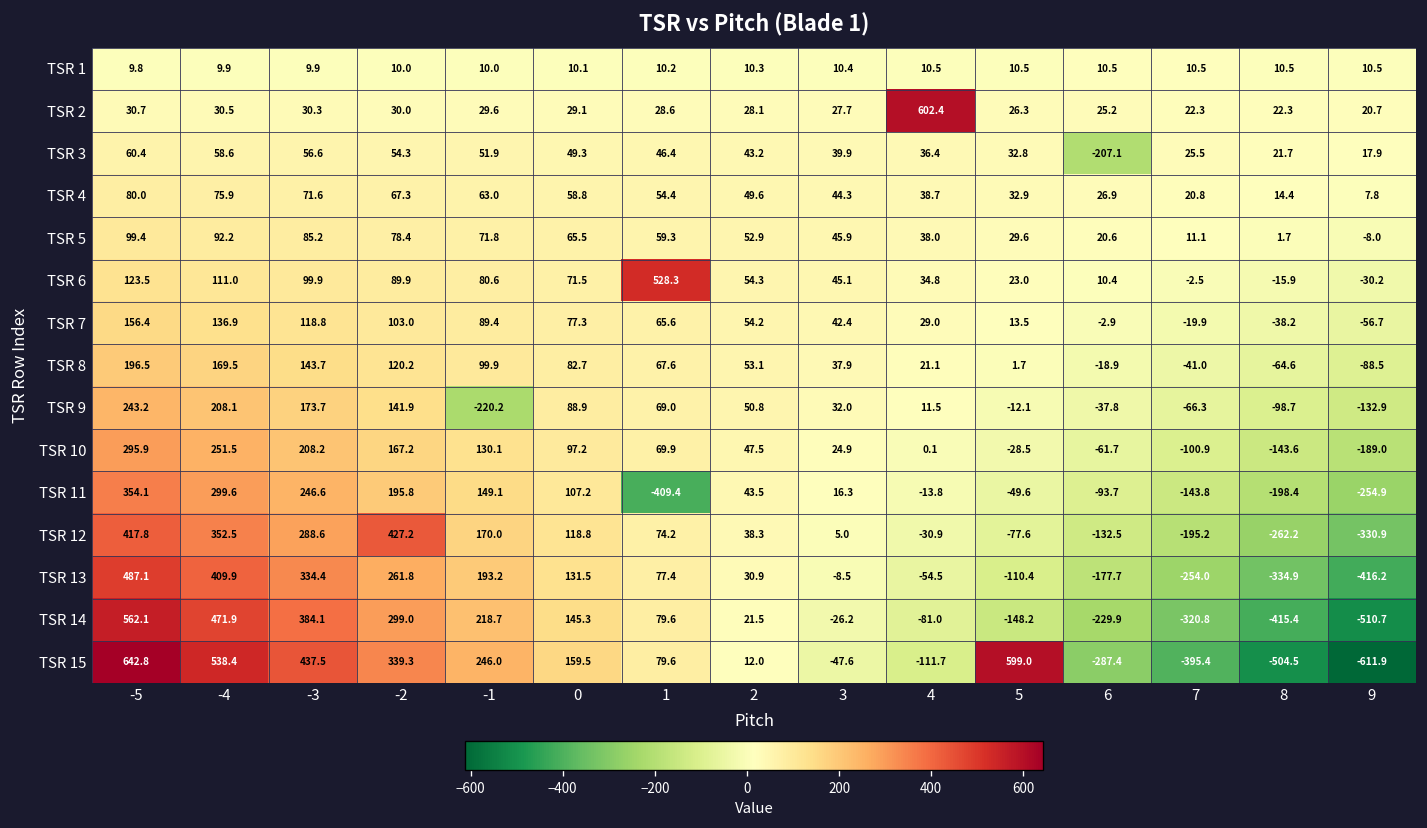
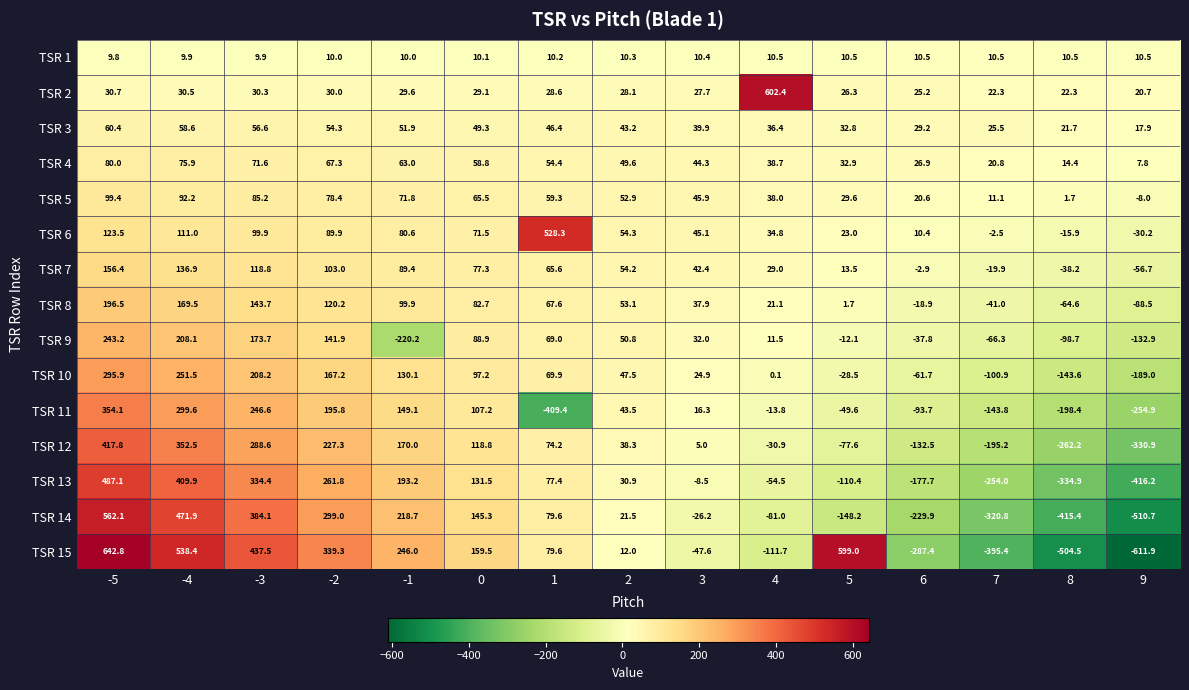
  {
    "TSR 3": {
      "-5": 60.4,
      "-4": 58.6,
      "-3": 56.6,
      "-2": 54.3,
      "-1": 51.9,
      "0": 49.3,
      "1": 46.4,
      "2": 43.2,
      "3": 39.9,
      "4": 36.4,
      "5": 32.8,
-     "6": -207.1,
+     "6": 29.2,
      "7": 25.5,
      "8": 21.7,
      "9": 17.9
    },
    "TSR 12": {
      "-5": 417.8,
      "-4": 352.5,
      "-3": 288.6,
-     "-2": 427.2,
+     "-2": 227.3,
      "-1": 170.0,
      "0": 118.8,
      "1": 74.2,
      "2": 38.3,
      "3": 5.0,
      "4": -30.9,
      "5": -77.6,
      "6": -132.5,
      "7": -195.2,
      "8": -262.2,
      "9": -330.9
    }
  }
